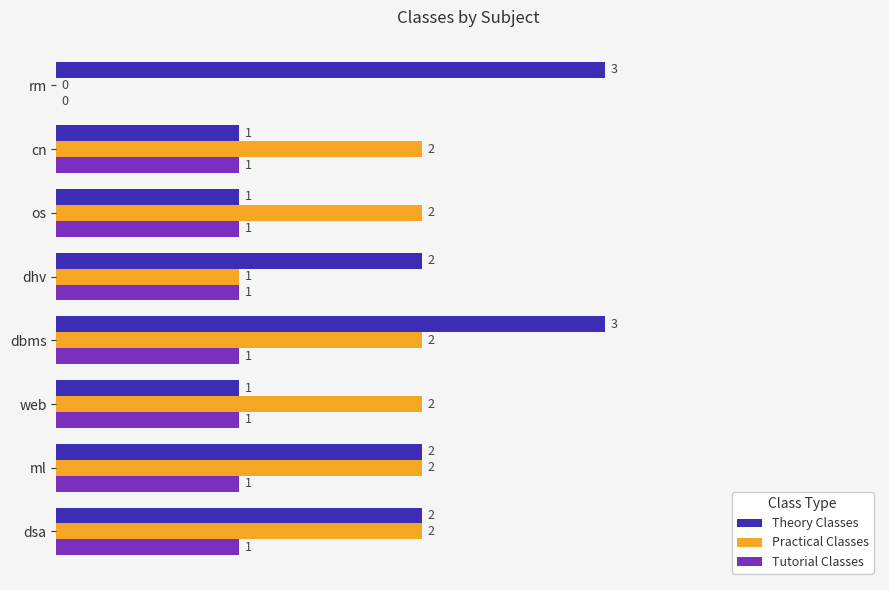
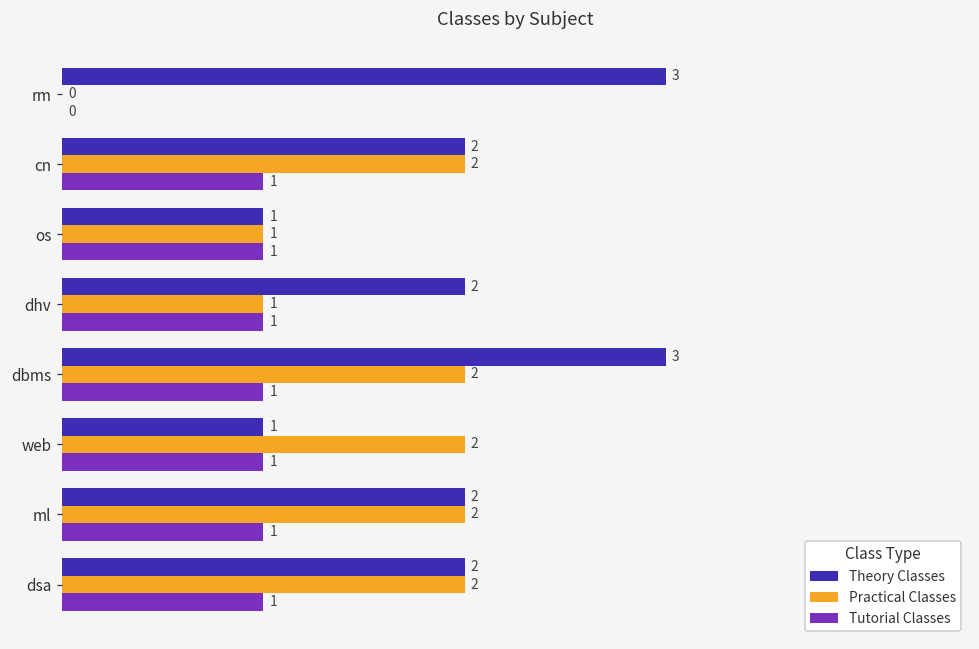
  {
    "Theory Classes": {
      "rm": 3,
-     "cn": 1,
+     "cn": 2,
      "os": 1,
      "dhv": 2,
      "dbms": 3,
      "web": 1,
      "ml": 2,
      "dsa": 2
    },
    "Practical Classes": {
      "rm": 0,
      "cn": 2,
-     "os": 2,
+     "os": 1,
      "dhv": 1,
      "dbms": 2,
      "web": 2,
      "ml": 2,
      "dsa": 2
    },
    "Tutorial Classes": {
      "rm": 0,
      "cn": 1,
      "os": 1,
      "dhv": 1,
      "dbms": 1,
      "web": 1,
      "ml": 1,
      "dsa": 1
    }
  }
